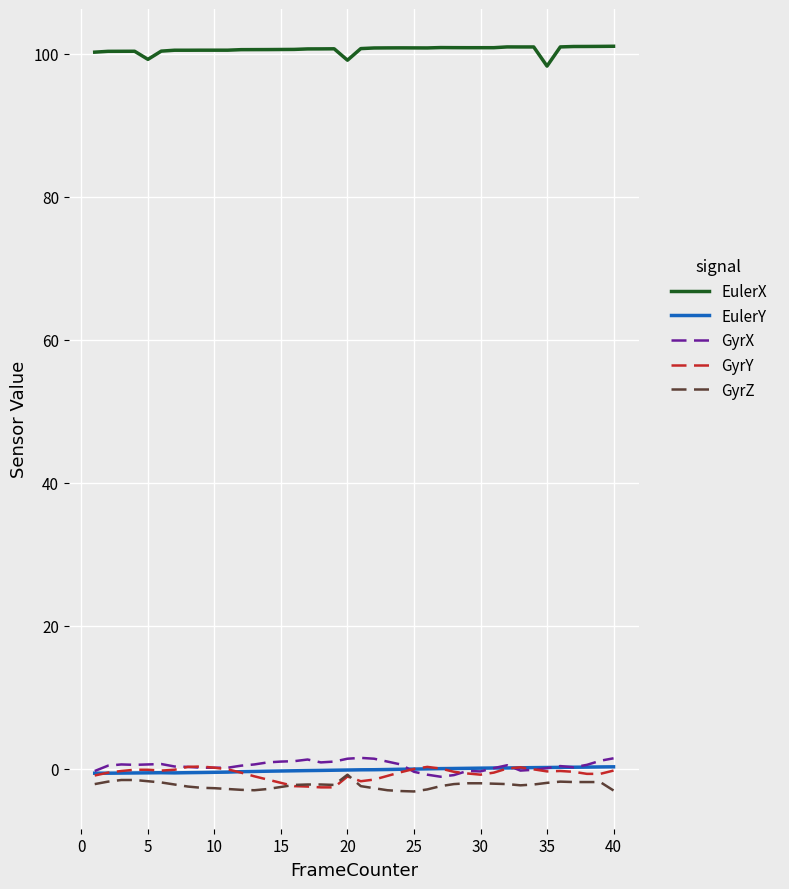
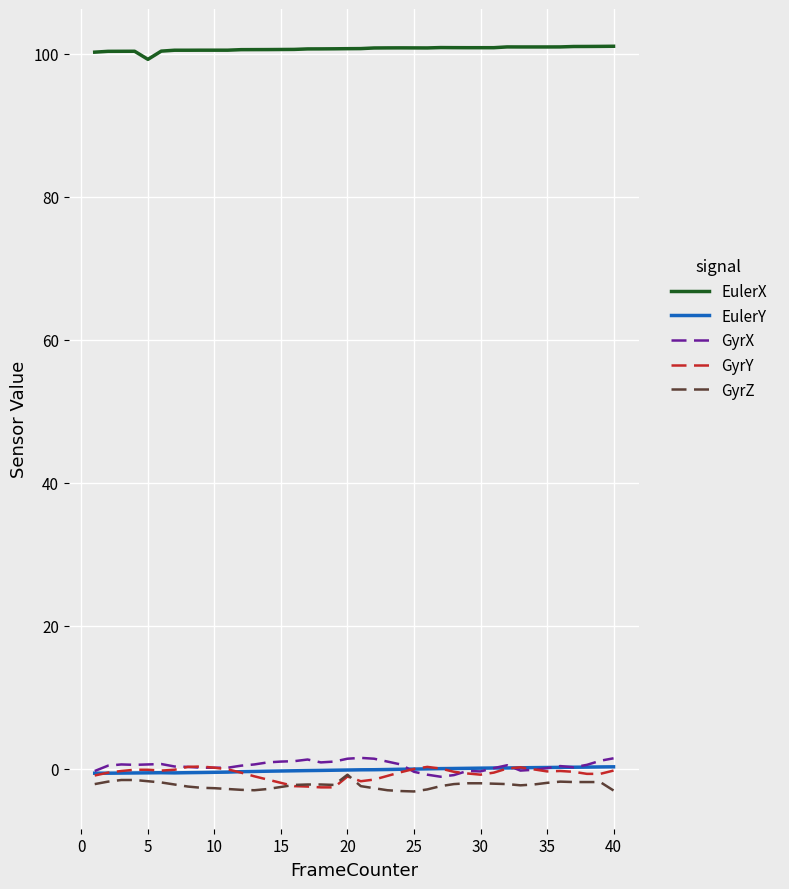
  {
    "EulerX": {
      "5": 99,
      "10": 101,
      "15": 101,
-     "20": 99,
+     "20": 101,
      "25": 101,
      "30": 101,
-     "35": 98,
+     "35": 101,
      "40": 101
    },
    "EulerY": {
      "5": -1,
      "10": -1,
      "15": 0,
      "20": 0,
      "30": 0,
      "40": 0
    },
    "GyrX": {
      "5": 1,
      "15": 1,
      "20": 1,
      "25": 0,
      "30": 0,
      "40": 1
    },
    "GyrY": {
      "5": 0,
      "15": -2,
      "30": -1,
      "35": 0,
      "40": 0
    },
    "GyrZ": {
      "5": -2,
      "10": -3,
      "15": -3,
      "25": -3,
      "30": -2,
      "35": -2,
      "40": -3
    }
  }
